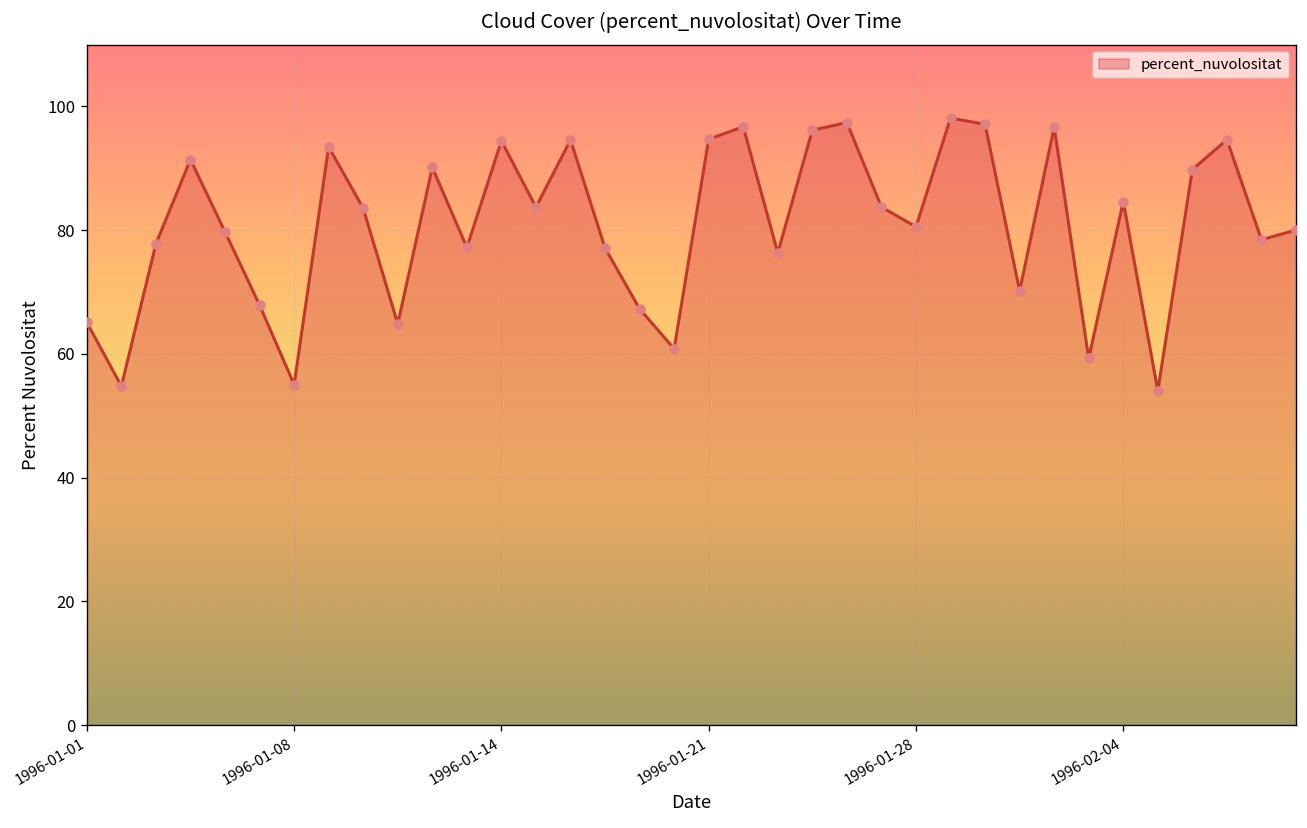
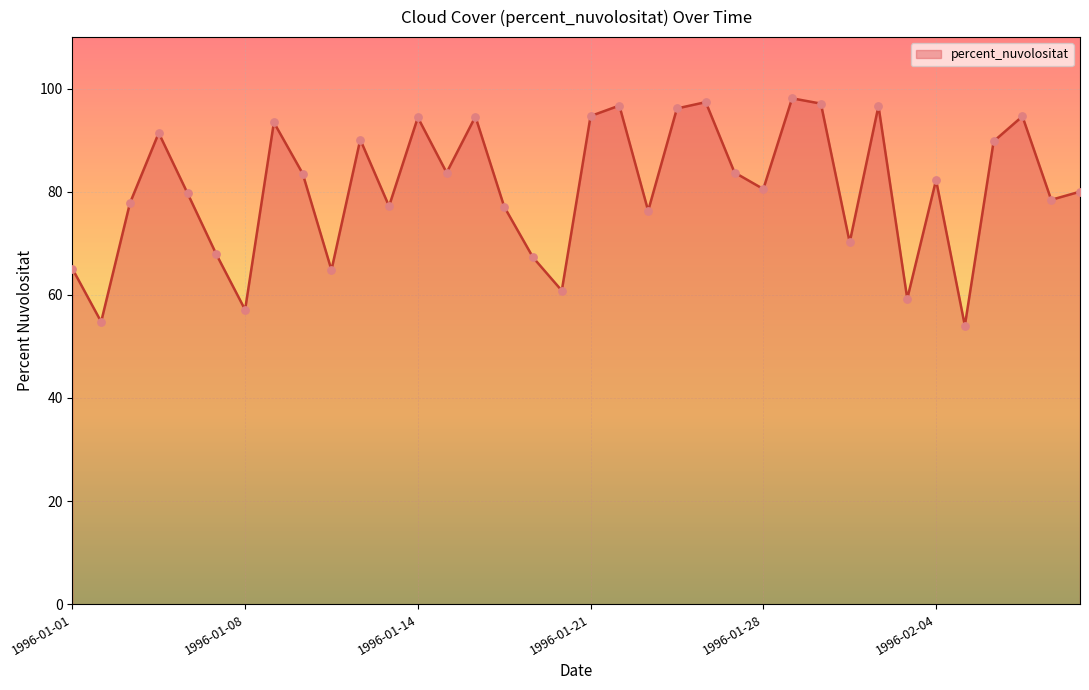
  {
    "1996-01-01": 65,
-   "1996-01-08": 55,
+   "1996-01-08": 57,
    "1996-01-14": 94,
    "1996-01-21": 95,
    "1996-01-28": 81,
-   "1996-02-04": 85
+   "1996-02-04": 82
  }
